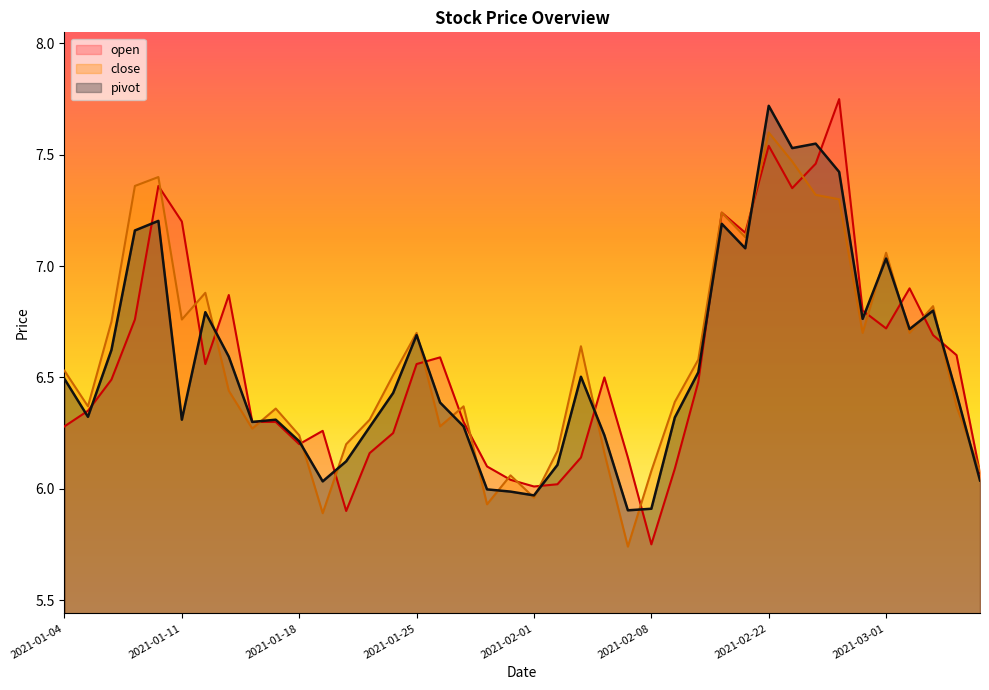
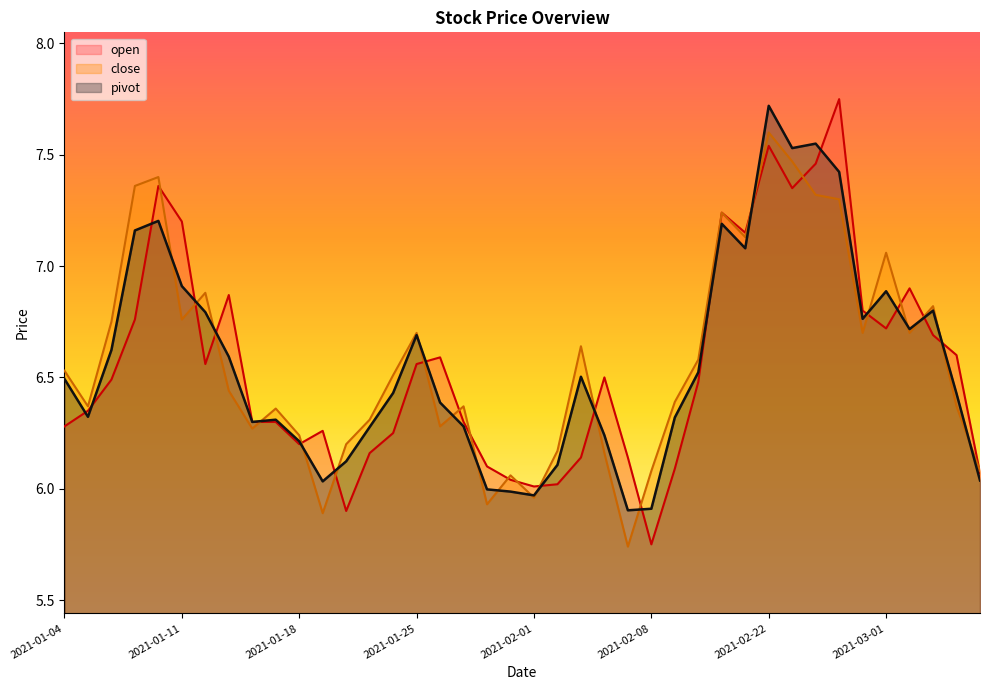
  {
    "pivot": {
      "2021-01-04": 6.49,
-     "2021-01-11": 6.31,
+     "2021-01-11": 6.91,
      "2021-01-18": 6.21,
      "2021-02-08": 5.91,
      "2021-02-22": 7.72,
-     "2021-03-01": 7.03
+     "2021-03-01": 6.89
    }
  }
